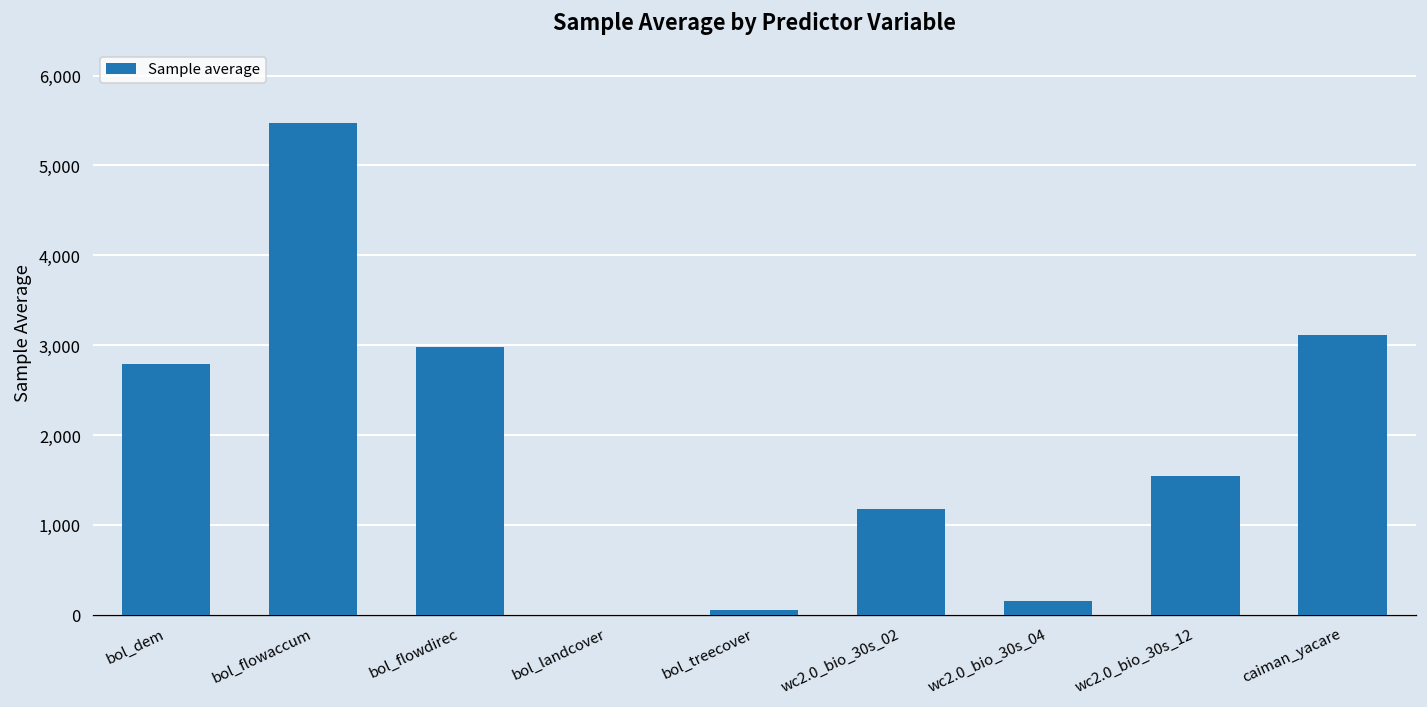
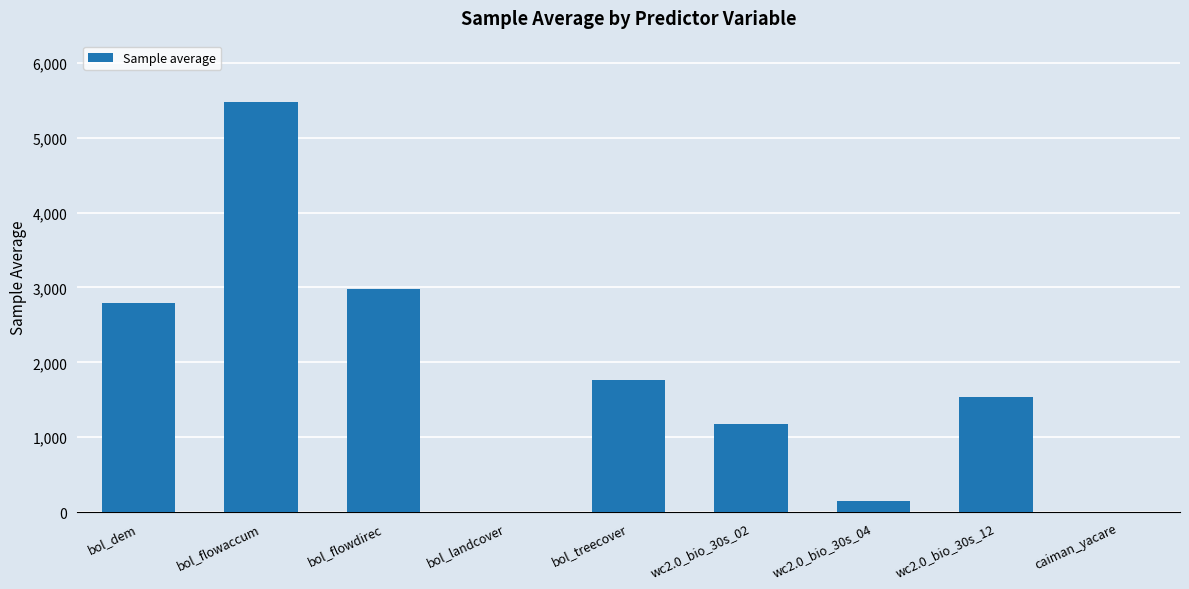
  {
    "bol_dem": "2,800",
    "bol_flowaccum": "5,500",
    "bol_flowdirec": "3,000",
-   "bol_treecover": "100",
+   "bol_treecover": "1,800",
    "wc2.0_bio_30s_02": "1,200",
    "wc2.0_bio_30s_04": "200",
    "wc2.0_bio_30s_12": "1,500",
-   "caiman_yacare": "3,100"
+   "caiman_yacare": "0"
  }
